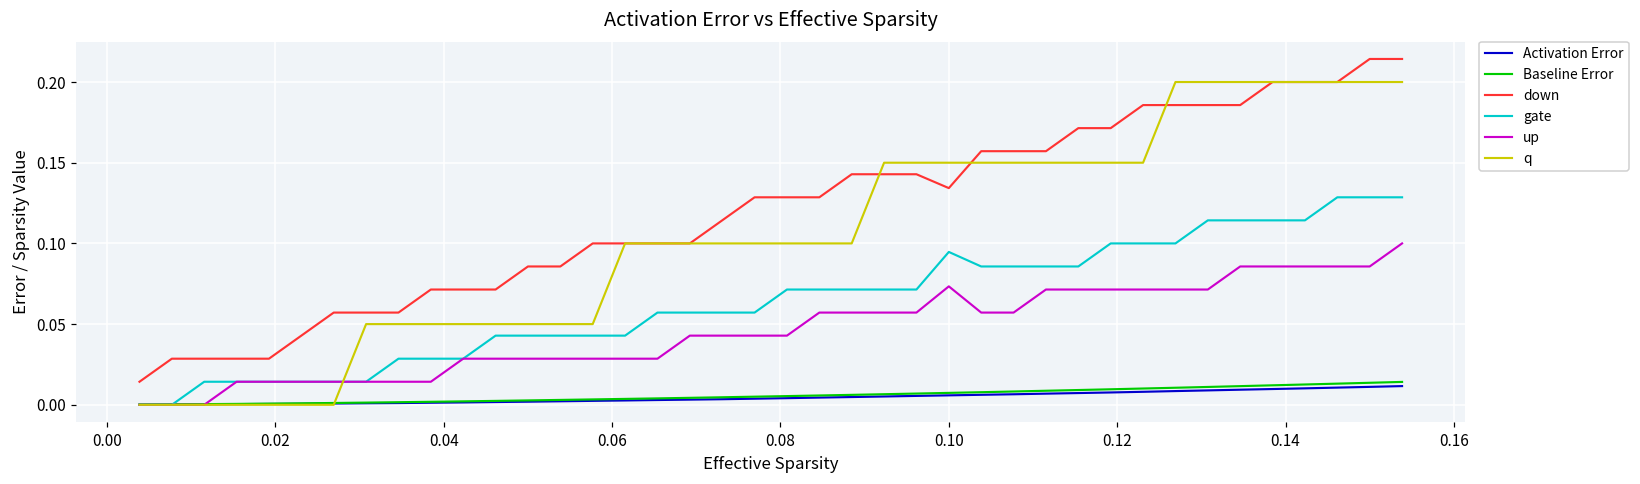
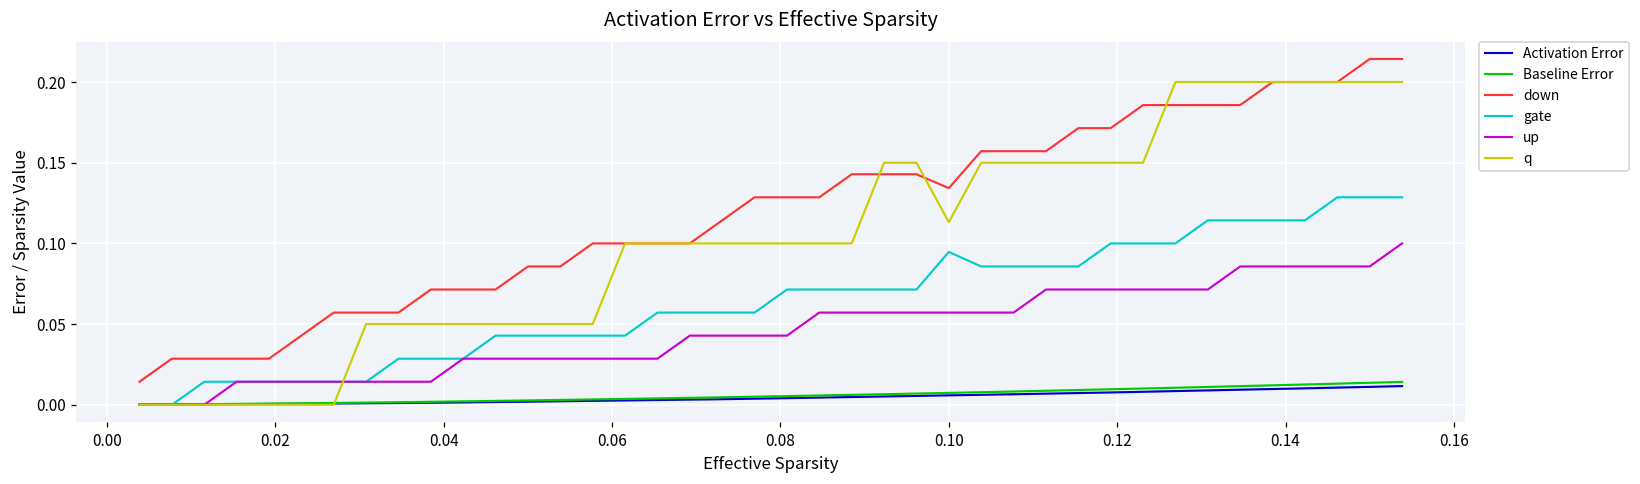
  {
    "down": {
      "0.10": 0.134
    },
    "gate": {
      "0.10": 0.095
    },
    "up": {
-     "0.10": 0.073
+     "0.10": 0.057
    },
    "q": {
-     "0.10": 0.150
+     "0.10": 0.113
    }
  }
